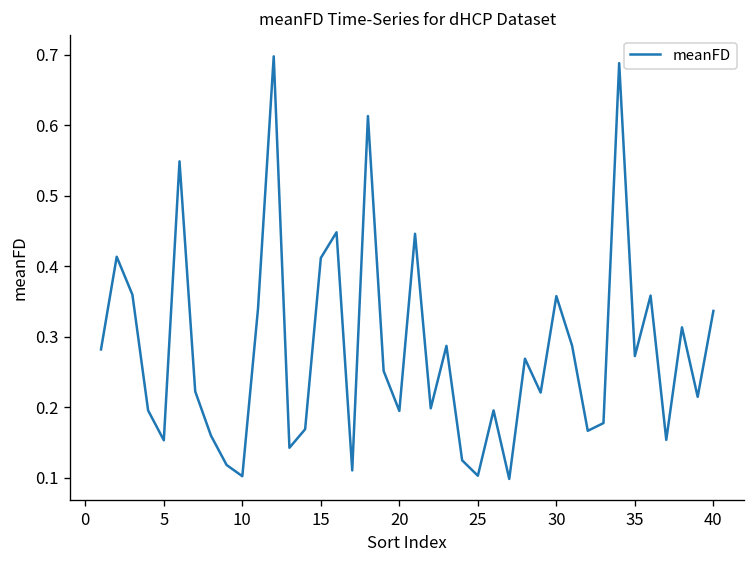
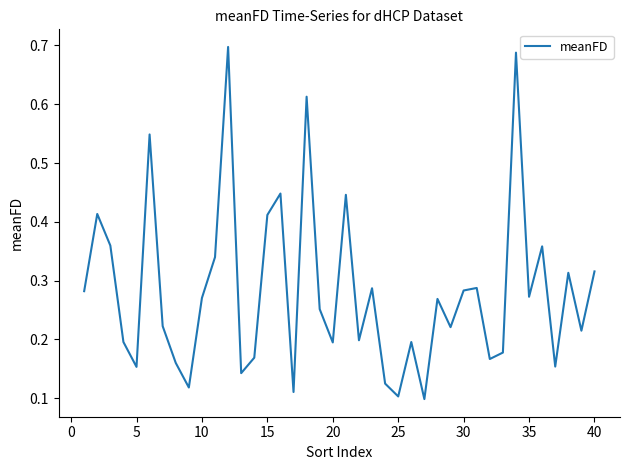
  {
    "5": 0.15,
-   "10": 0.10,
+   "10": 0.27,
    "15": 0.41,
    "20": 0.19,
    "25": 0.10,
-   "30": 0.36,
+   "30": 0.28,
    "35": 0.27,
-   "40": 0.34
+   "40": 0.32
  }
